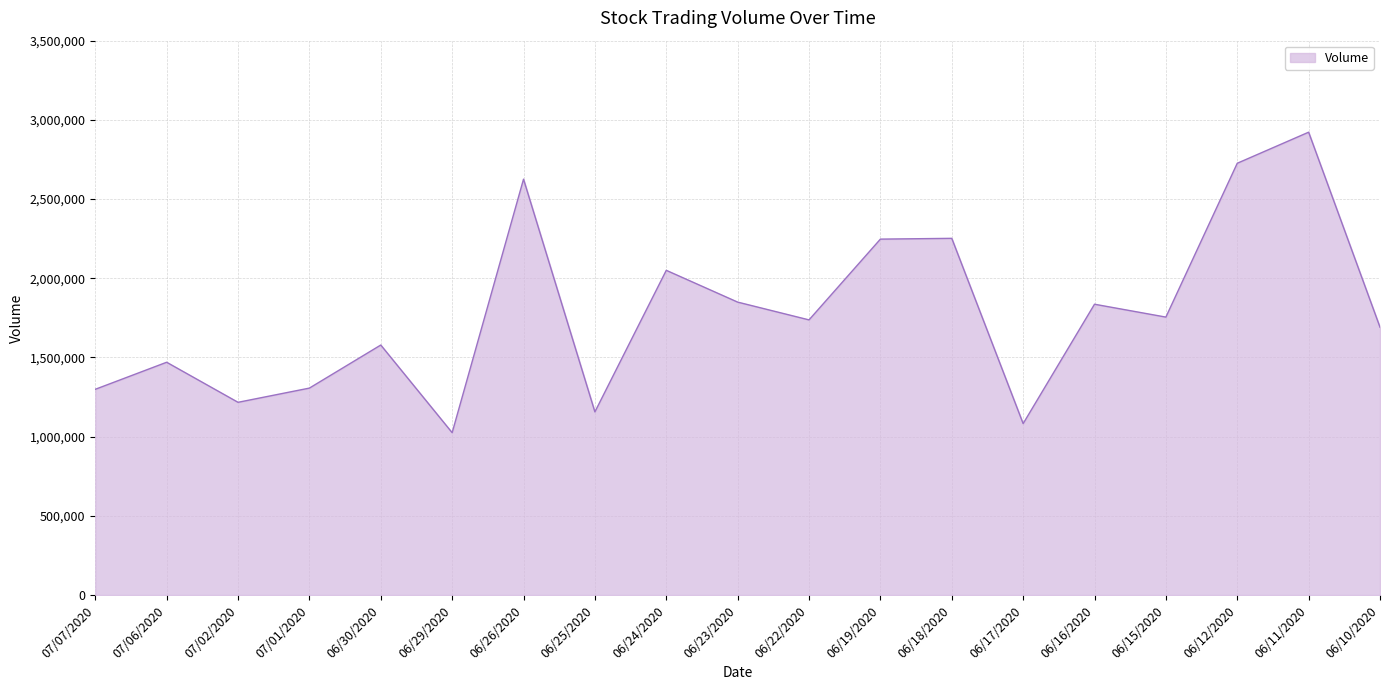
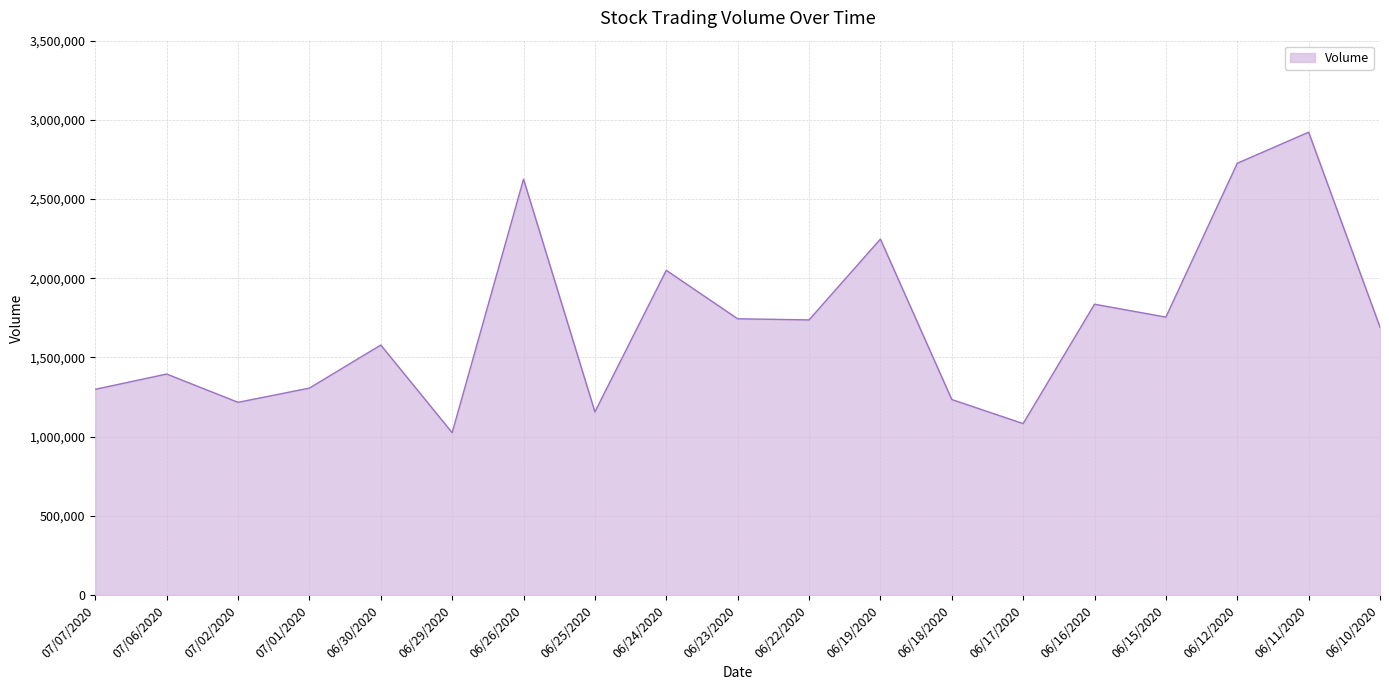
  {
    "07/07/2020": "1,300,000",
-   "07/06/2020": "1,470,000",
+   "07/06/2020": "1,400,000",
    "07/02/2020": "1,220,000",
    "07/01/2020": "1,310,000",
    "06/30/2020": "1,580,000",
    "06/29/2020": "1,020,000",
    "06/26/2020": "2,630,000",
    "06/25/2020": "1,160,000",
    "06/24/2020": "2,050,000",
-   "06/23/2020": "1,850,000",
+   "06/23/2020": "1,740,000",
    "06/22/2020": "1,740,000",
    "06/19/2020": "2,250,000",
-   "06/18/2020": "2,250,000",
+   "06/18/2020": "1,230,000",
    "06/17/2020": "1,080,000",
    "06/16/2020": "1,840,000",
    "06/15/2020": "1,750,000",
    "06/12/2020": "2,730,000",
    "06/11/2020": "2,920,000",
    "06/10/2020": "1,690,000"
  }
